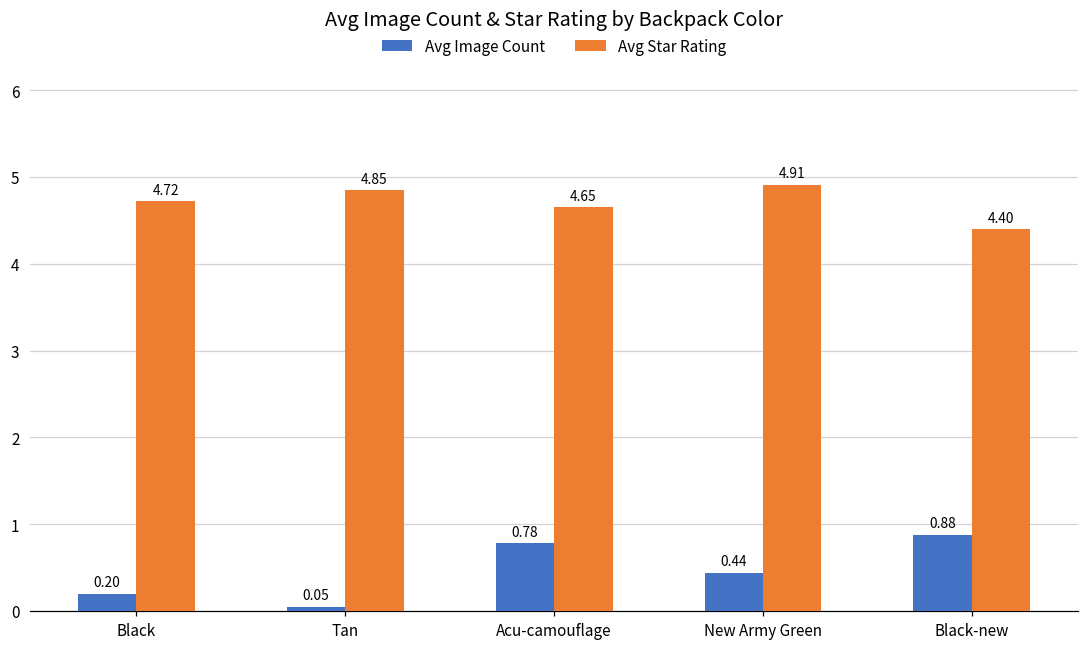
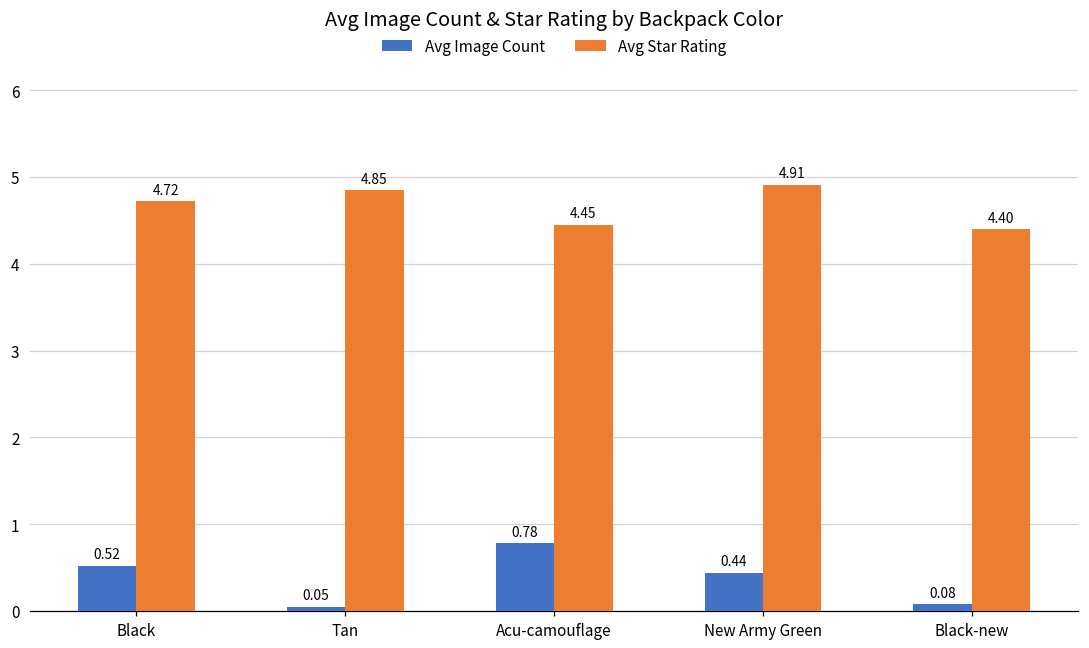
  {
    "Avg Image Count": {
-     "Black": 0.20,
+     "Black": 0.52,
      "Tan": 0.05,
      "Acu-camouflage": 0.78,
      "New Army Green": 0.44,
-     "Black-new": 0.88
+     "Black-new": 0.08
    },
    "Avg Star Rating": {
      "Black": 4.72,
      "Tan": 4.85,
-     "Acu-camouflage": 4.65,
+     "Acu-camouflage": 4.45,
      "New Army Green": 4.91,
      "Black-new": 4.40
    }
  }
